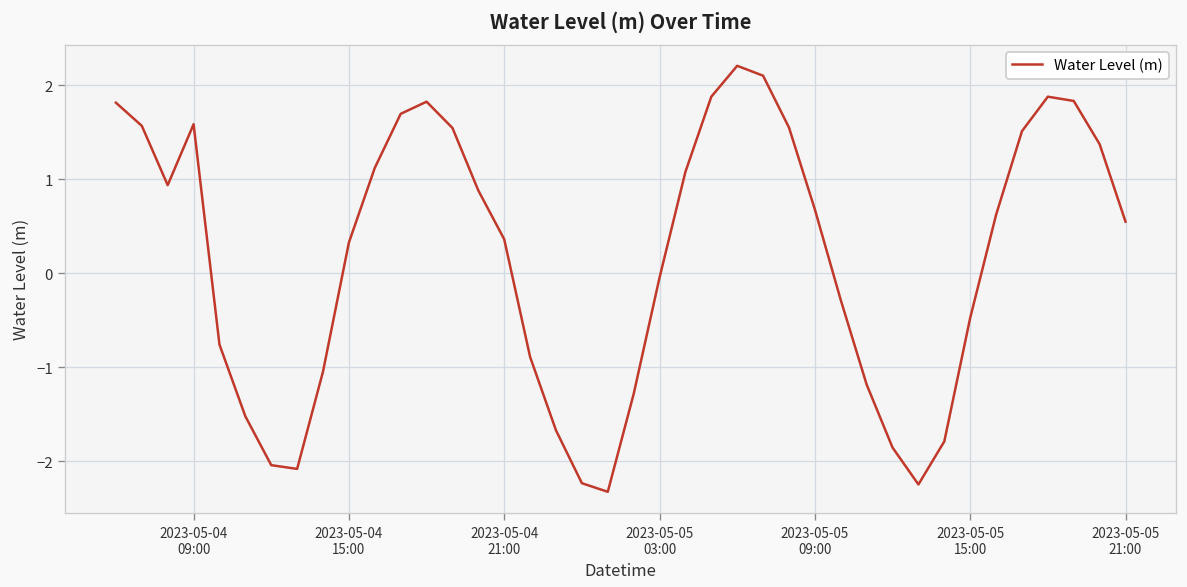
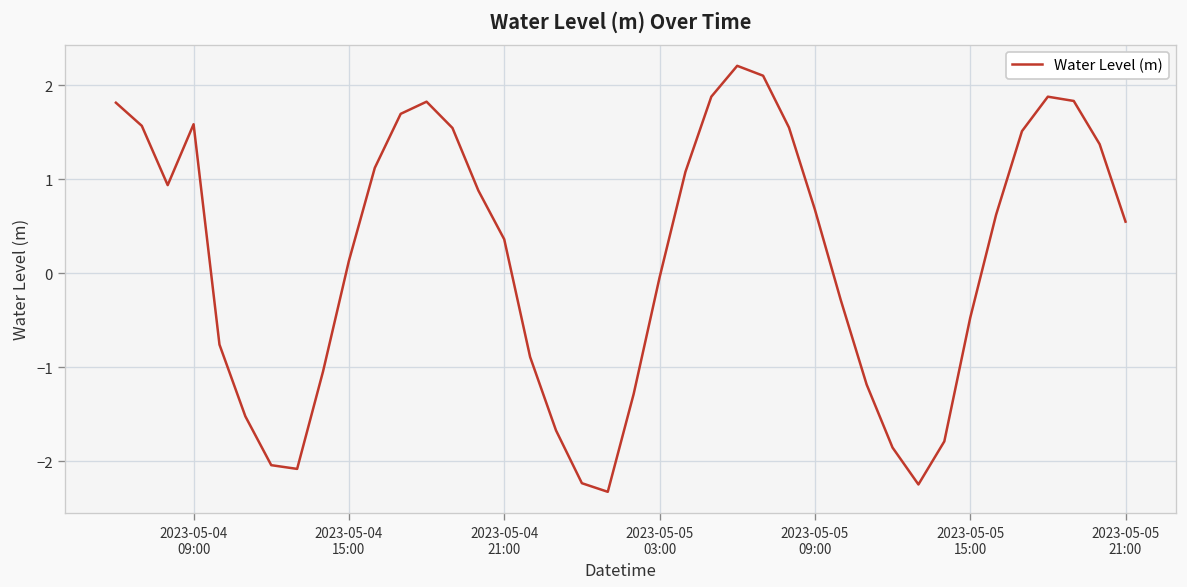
  {
    "2023-05-04 09:00": 1.6,
-   "2023-05-04 15:00": 0.3,
+   "2023-05-04 15:00": 0.1,
    "2023-05-04 21:00": 0.4,
    "2023-05-05 03:00": 0.0,
    "2023-05-05 09:00": 0.7,
    "2023-05-05 15:00": -0.5,
    "2023-05-05 21:00": 0.5
  }
